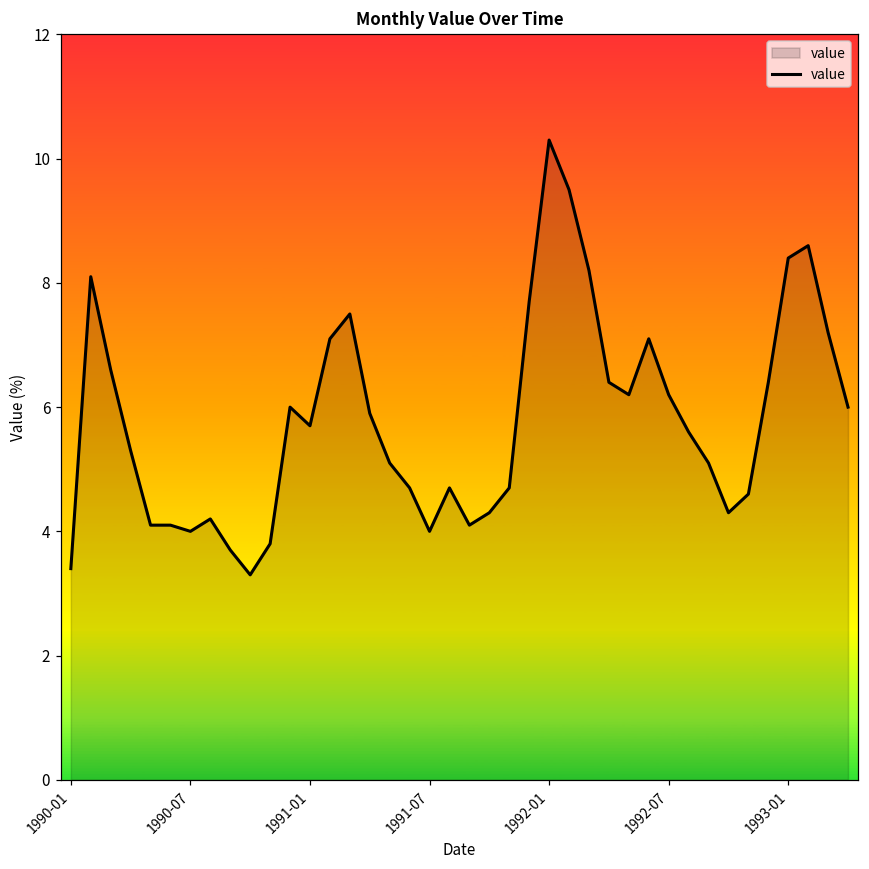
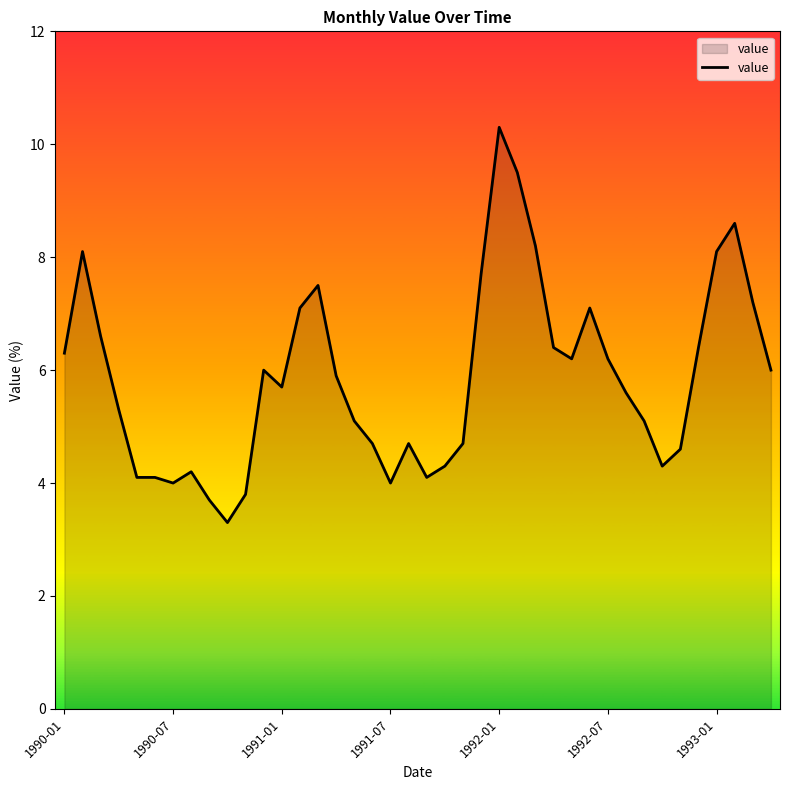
  {
-   "1990-01": 3.4,
+   "1990-01": 6.3,
    "1990-07": 4.0,
    "1991-01": 5.7,
    "1991-07": 4.0,
    "1992-01": 10.3,
    "1992-07": 6.2,
-   "1993-01": 8.4
+   "1993-01": 8.1
  }
